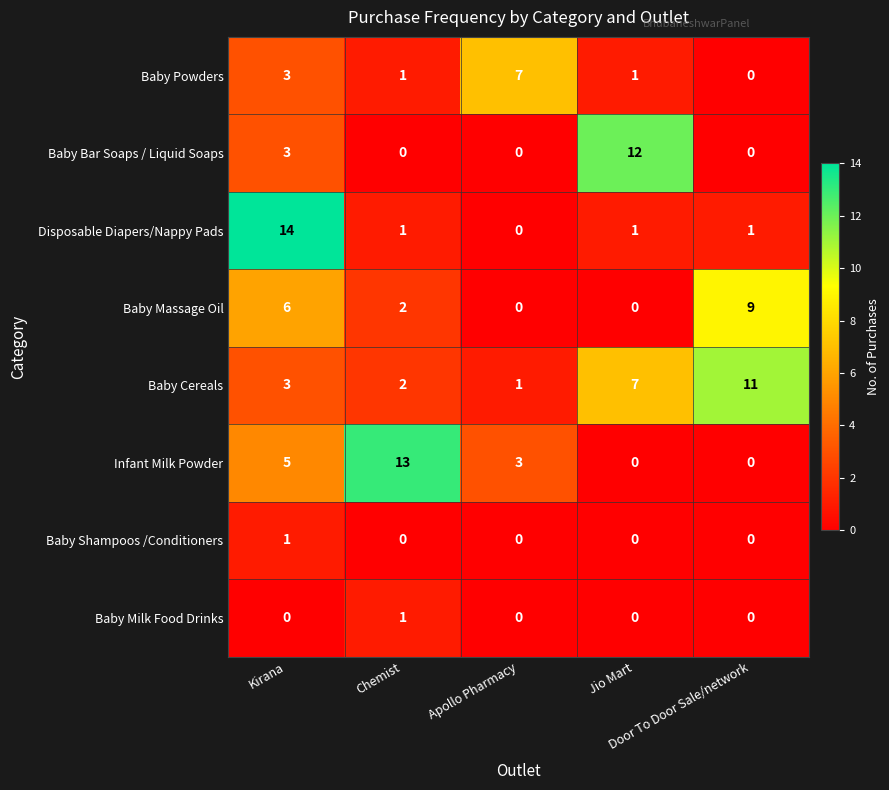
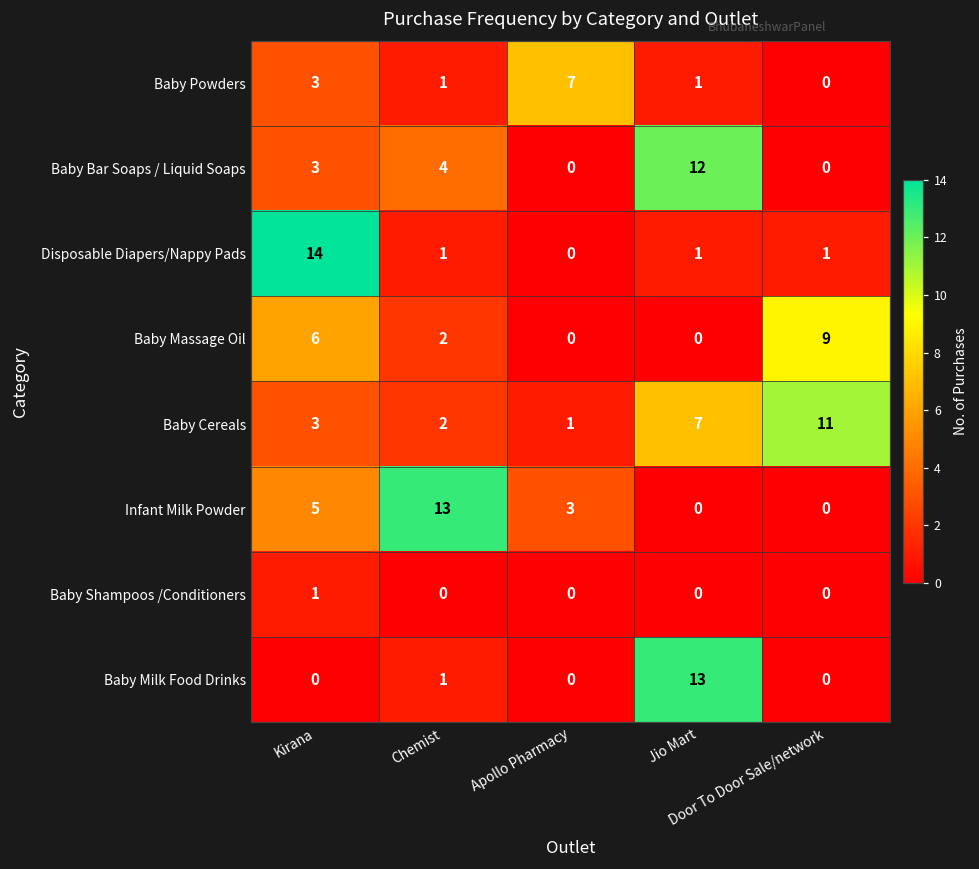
  {
    "Baby Powders": {
      "Kirana": 3,
      "Chemist": 1,
      "Apollo Pharmacy": 7,
      "Jio Mart": 1,
      "Door To Door Sale/network": 0
    },
    "Baby Bar Soaps / Liquid Soaps": {
      "Kirana": 3,
-     "Chemist": 0,
+     "Chemist": 4,
      "Apollo Pharmacy": 0,
      "Jio Mart": 12,
      "Door To Door Sale/network": 0
    },
    "Disposable Diapers/Nappy Pads": {
      "Kirana": 14,
      "Chemist": 1,
      "Apollo Pharmacy": 0,
      "Jio Mart": 1,
      "Door To Door Sale/network": 1
    },
    "Baby Massage Oil": {
      "Kirana": 6,
      "Chemist": 2,
      "Apollo Pharmacy": 0,
      "Jio Mart": 0,
      "Door To Door Sale/network": 9
    },
    "Baby Cereals": {
      "Kirana": 3,
      "Chemist": 2,
      "Apollo Pharmacy": 1,
      "Jio Mart": 7,
      "Door To Door Sale/network": 11
    },
    "Infant Milk Powder": {
      "Kirana": 5,
      "Chemist": 13,
      "Apollo Pharmacy": 3,
      "Jio Mart": 0,
      "Door To Door Sale/network": 0
    },
    "Baby Shampoos /Conditioners": {
      "Kirana": 1,
      "Chemist": 0,
      "Apollo Pharmacy": 0,
      "Jio Mart": 0,
      "Door To Door Sale/network": 0
    },
    "Baby Milk Food Drinks": {
      "Kirana": 0,
      "Chemist": 1,
      "Apollo Pharmacy": 0,
-     "Jio Mart": 0,
+     "Jio Mart": 13,
      "Door To Door Sale/network": 0
    }
  }
